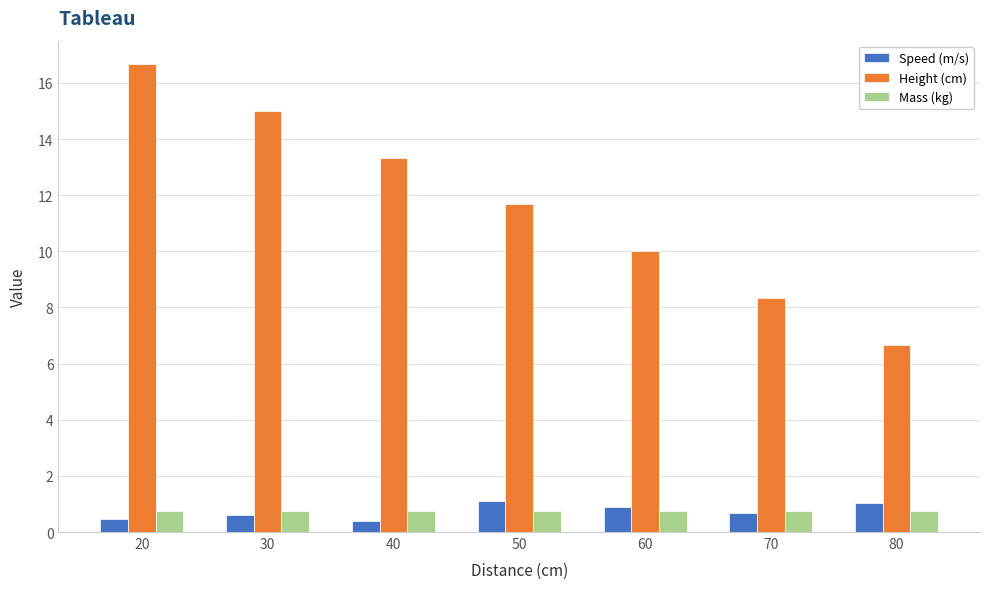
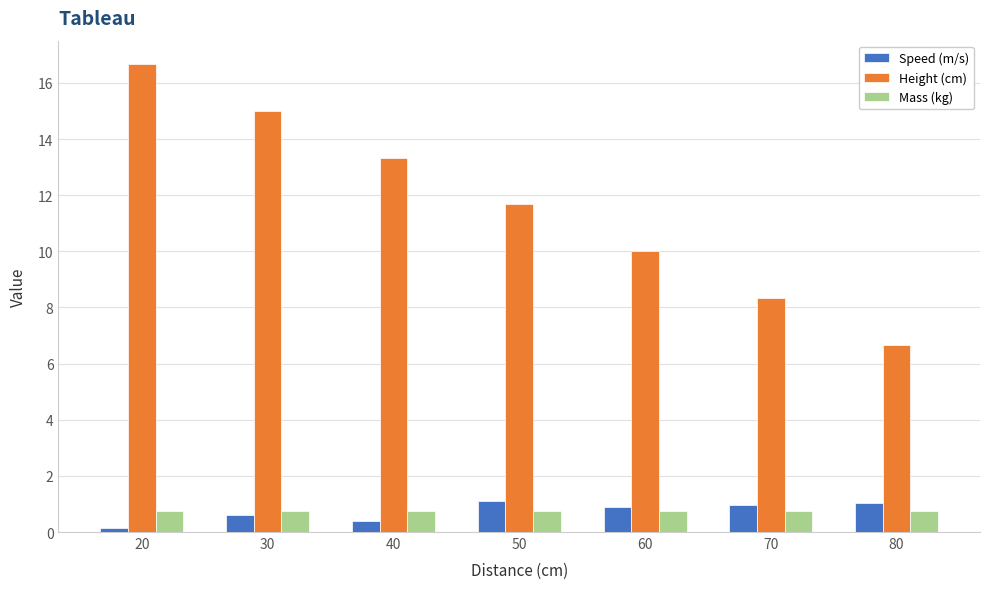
  {
    "Speed (m/s)": {
-     "20": 0.5,
+     "20": 0.2,
      "30": 0.6,
      "40": 0.4,
      "50": 1.1,
      "60": 0.9,
-     "70": 0.7,
+     "70": 1.0,
      "80": 1.0
    },
    "Height (cm)": {
      "20": 16.7,
      "30": 15.0,
      "40": 13.3,
      "50": 11.7,
      "60": 10.0,
      "70": 8.3,
      "80": 6.7
    },
    "Mass (kg)": {
      "20": 0.8,
      "30": 0.8,
      "40": 0.8,
      "50": 0.8,
      "60": 0.8,
      "70": 0.8,
      "80": 0.8
    }
  }
